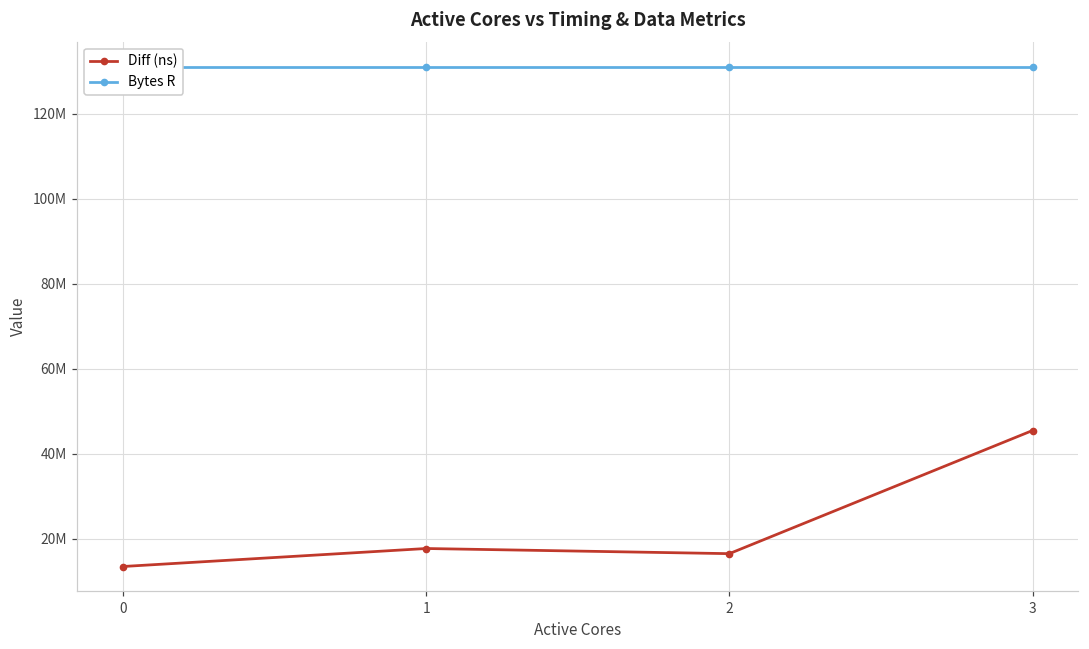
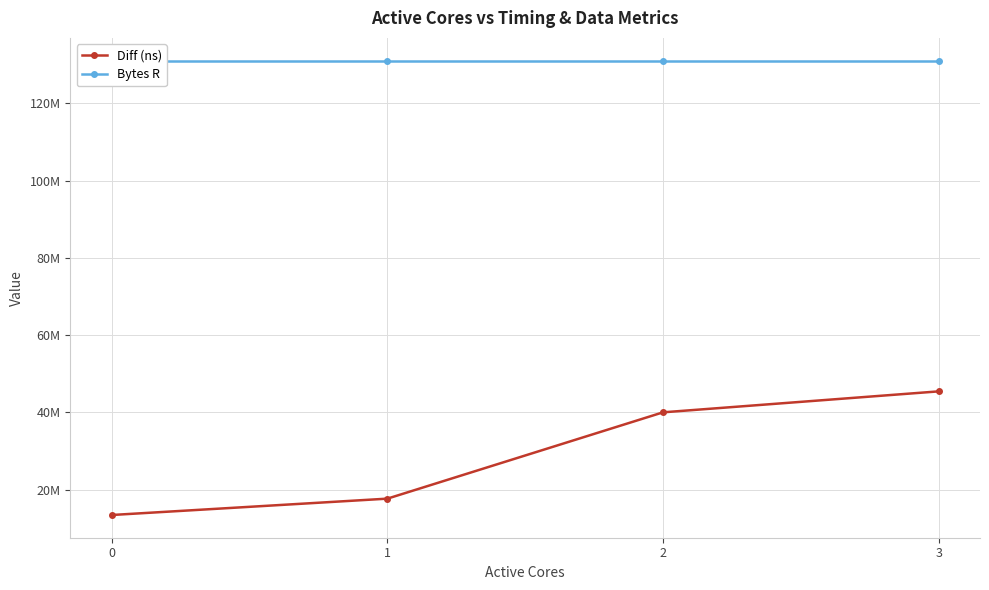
  {
    "Diff (ns)": {
      "0": 13000000,
      "1": 18000000,
-     "2": 16000000,
+     "2": 40000000,
      "3": 45000000
    },
    "Bytes R": {
      "1": 131000000,
      "2": 131000000,
      "3": 131000000
    }
  }
